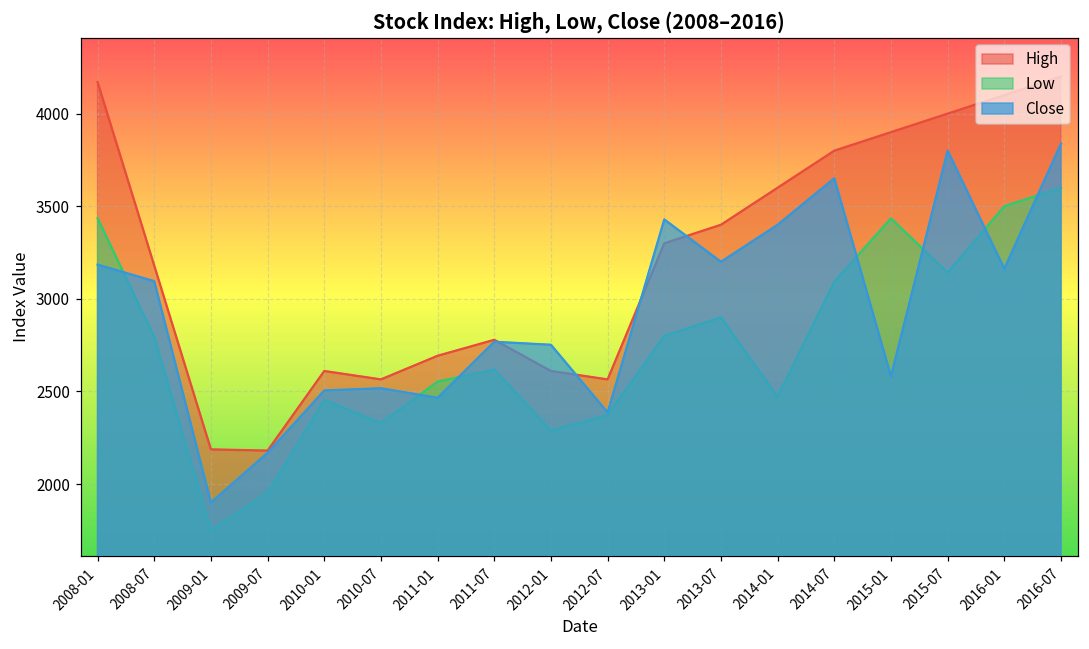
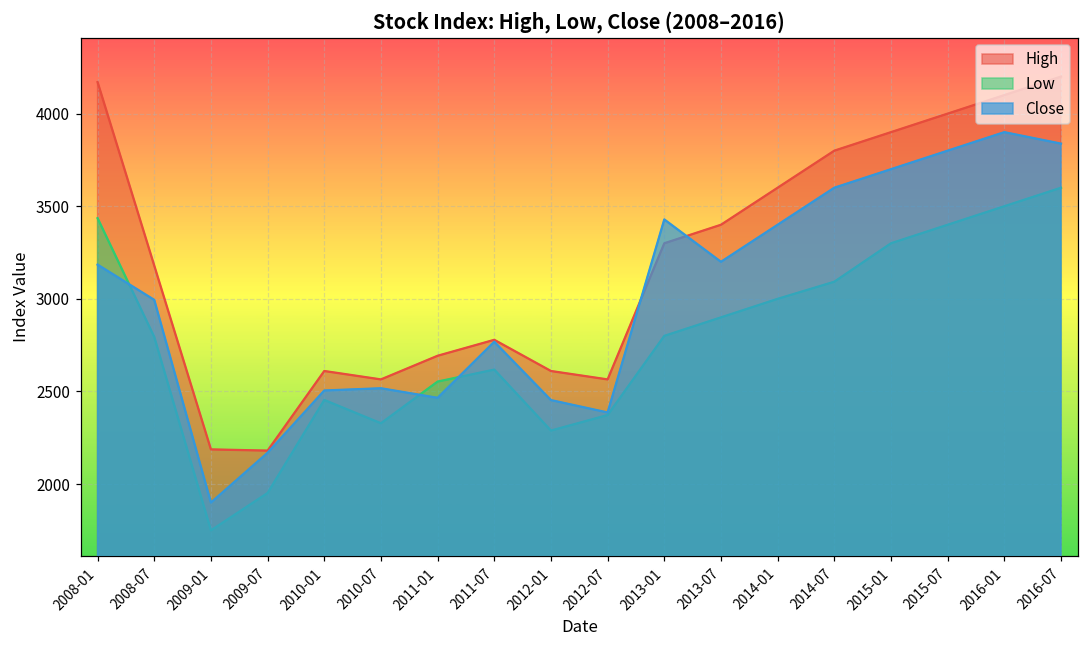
  {
    "High": {
      "2008-01": 4170,
      "2008-07": 3180,
      "2009-01": 2190,
      "2010-01": 2610,
      "2010-07": 2570,
      "2011-01": 2690,
      "2012-01": 2610,
      "2012-07": 2570,
      "2013-01": 3300,
      "2013-07": 3400,
      "2014-01": 3600,
      "2014-07": 3800,
      "2015-01": 3900,
      "2015-07": 4000
    },
    "Low": {
      "2008-01": 3440,
      "2008-07": 2790,
      "2009-01": 1750,
      "2009-07": 1950,
      "2010-01": 2450,
      "2010-07": 2330,
      "2011-01": 2550,
      "2011-07": 2620,
      "2012-01": 2290,
      "2013-01": 2800,
      "2013-07": 2900,
-     "2014-01": 2470,
+     "2014-01": 3000,
      "2014-07": 3090,
-     "2015-01": 3430,
-     "2015-07": 3140,
+     "2015-01": 3300,
+     "2015-07": 3400,
      "2016-01": 3500,
      "2016-07": 3600
    },
    "Close": {
      "2008-01": 3180,
-     "2008-07": 3100,
+     "2008-07": 2990,
      "2009-01": 1900,
      "2010-01": 2510,
      "2010-07": 2520,
      "2011-01": 2470,
-     "2012-01": 2750,
+     "2012-01": 2450,
      "2013-01": 3430,
      "2013-07": 3200,
      "2014-01": 3400,
-     "2014-07": 3650,
-     "2015-01": 2580,
+     "2014-07": 3600,
+     "2015-01": 3700,
      "2015-07": 3800,
-     "2016-01": 3160,
+     "2016-01": 3900,
      "2016-07": 3840
    }
  }
